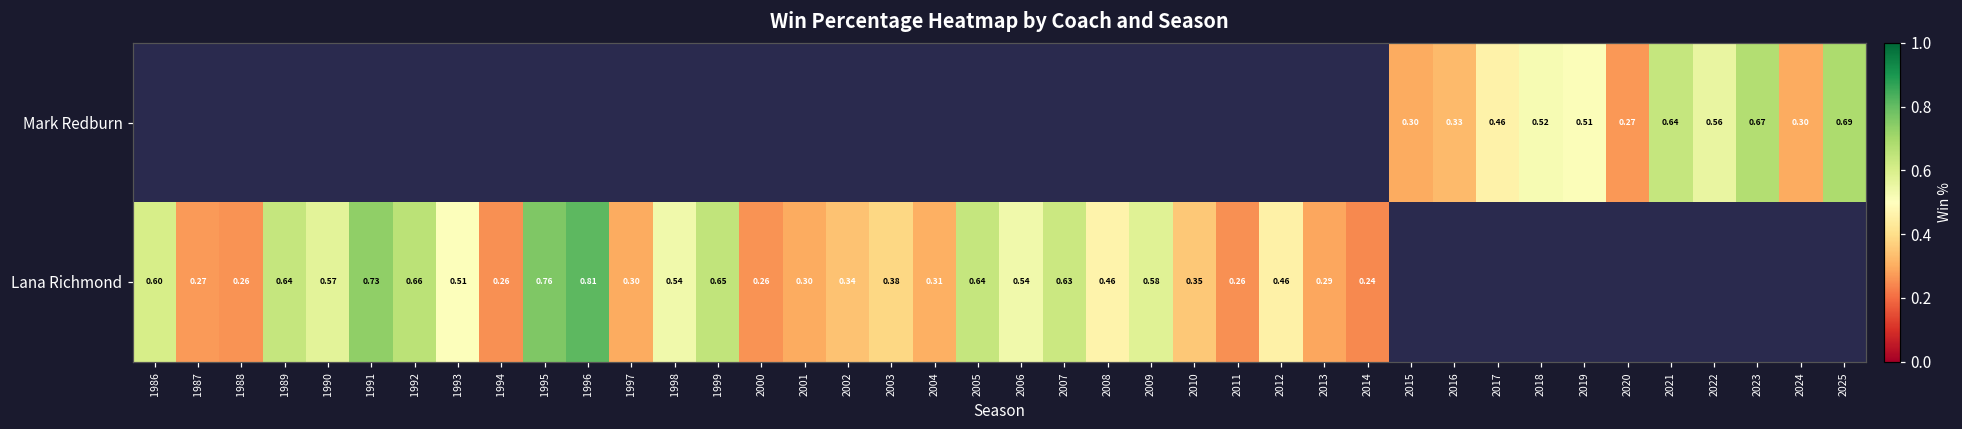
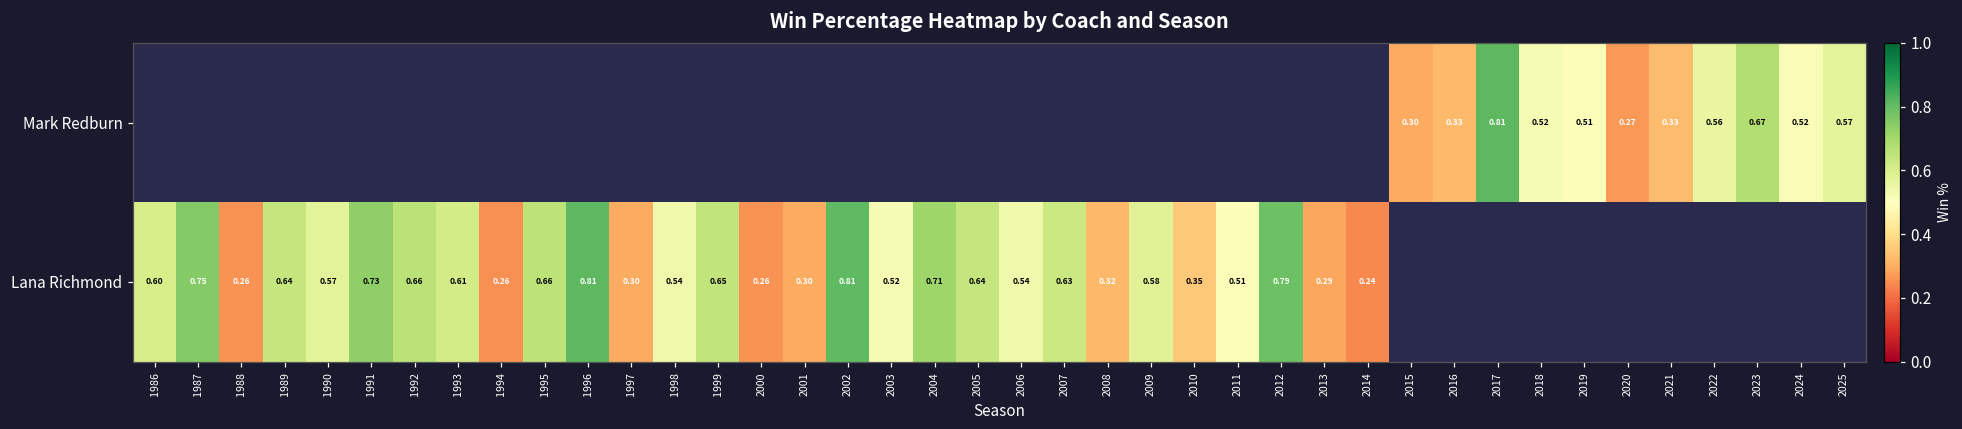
  {
    "Mark Redburn": {
      "2015": 0.30,
      "2016": 0.33,
-     "2017": 0.46,
+     "2017": 0.81,
      "2018": 0.52,
      "2019": 0.51,
      "2020": 0.27,
-     "2021": 0.64,
+     "2021": 0.33,
      "2022": 0.56,
      "2023": 0.67,
-     "2024": 0.30,
-     "2025": 0.69
+     "2024": 0.52,
+     "2025": 0.57
    },
    "Lana Richmond": {
      "1986": 0.60,
-     "1987": 0.27,
+     "1987": 0.75,
      "1988": 0.26,
      "1989": 0.64,
      "1990": 0.57,
      "1991": 0.73,
      "1992": 0.66,
-     "1993": 0.51,
+     "1993": 0.61,
      "1994": 0.26,
-     "1995": 0.76,
+     "1995": 0.66,
      "1996": 0.81,
      "1997": 0.30,
      "1998": 0.54,
      "1999": 0.65,
      "2000": 0.26,
      "2001": 0.30,
-     "2002": 0.34,
-     "2003": 0.38,
-     "2004": 0.31,
+     "2002": 0.81,
+     "2003": 0.52,
+     "2004": 0.71,
      "2005": 0.64,
      "2006": 0.54,
      "2007": 0.63,
-     "2008": 0.46,
+     "2008": 0.32,
      "2009": 0.58,
      "2010": 0.35,
-     "2011": 0.26,
-     "2012": 0.46,
+     "2011": 0.51,
+     "2012": 0.79,
      "2013": 0.29,
      "2014": 0.24
    }
  }
